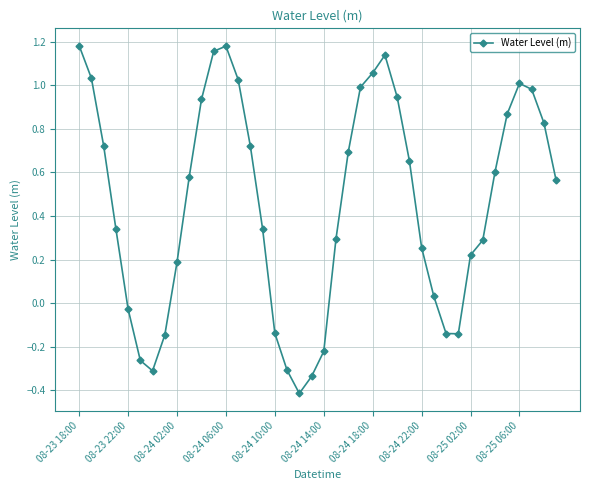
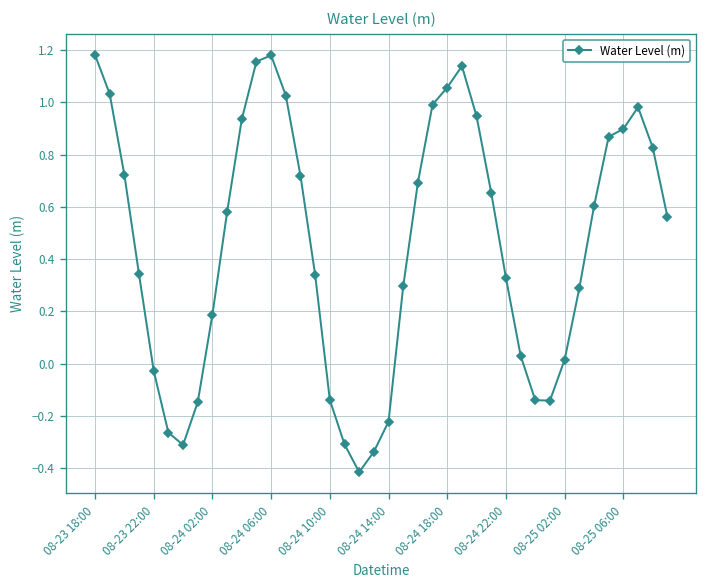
  {
    "08-23 18:00": 1.18,
    "08-23 22:00": -0.03,
    "08-24 02:00": 0.19,
    "08-24 06:00": 1.18,
    "08-24 10:00": -0.14,
    "08-24 14:00": -0.22,
    "08-24 18:00": 1.06,
-   "08-24 22:00": 0.26,
-   "08-25 02:00": 0.22,
-   "08-25 06:00": 1.01
+   "08-24 22:00": 0.33,
+   "08-25 02:00": 0.02,
+   "08-25 06:00": 0.90
  }
